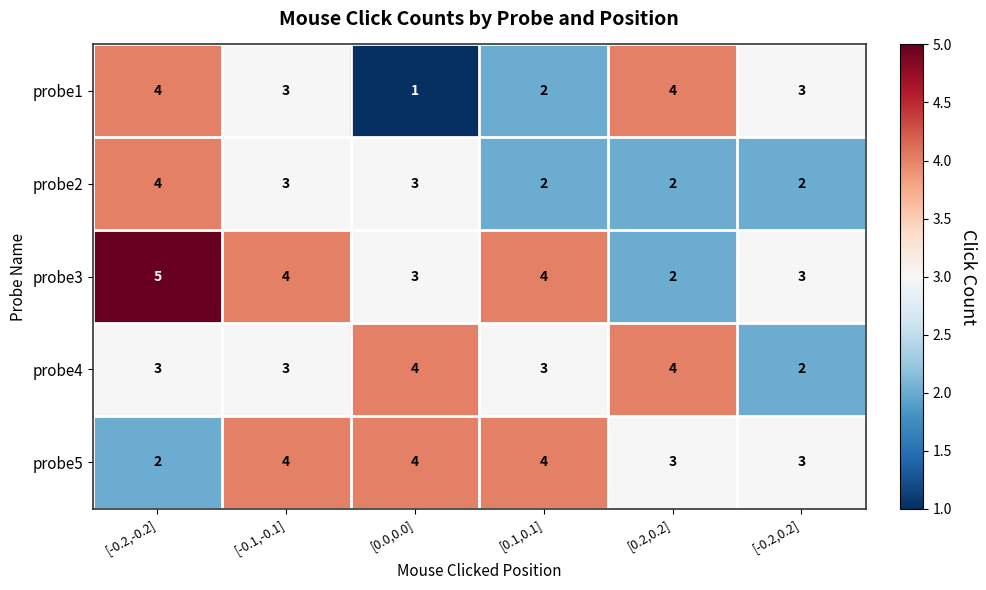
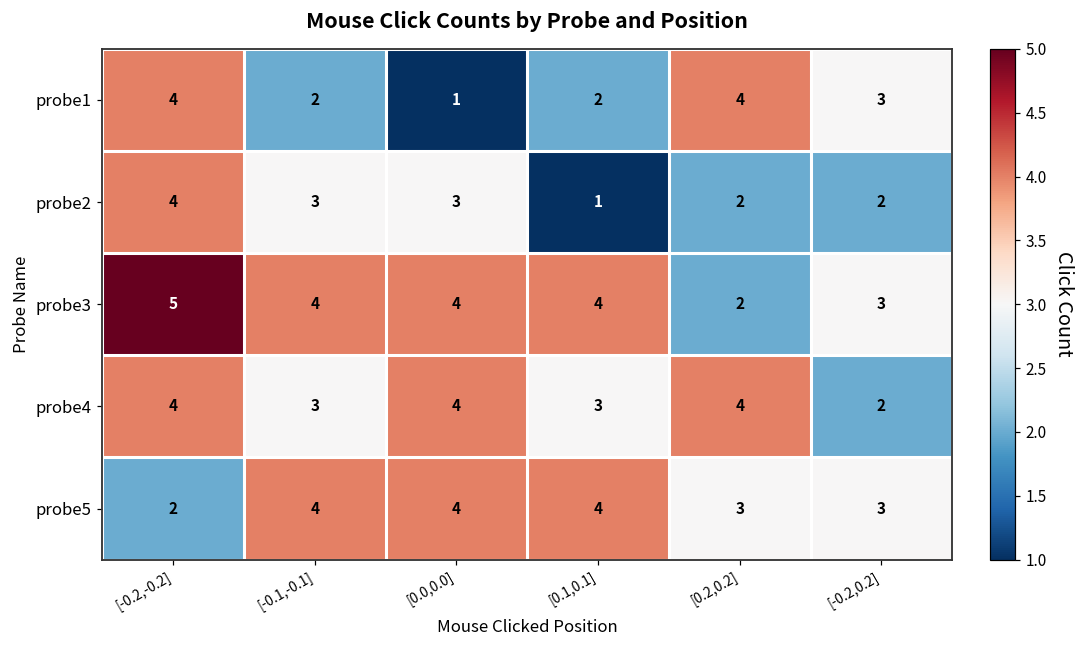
  {
    "probe1": {
      "[-0.2,-0.2]": 4,
-     "[-0.1,-0.1]": 3,
+     "[-0.1,-0.1]": 2,
      "[0.0,0.0]": 1,
      "[0.1,0.1]": 2,
      "[0.2,0.2]": 4,
      "[-0.2,0.2]": 3
    },
    "probe2": {
      "[-0.2,-0.2]": 4,
      "[-0.1,-0.1]": 3,
      "[0.0,0.0]": 3,
-     "[0.1,0.1]": 2,
+     "[0.1,0.1]": 1,
      "[0.2,0.2]": 2,
      "[-0.2,0.2]": 2
    },
    "probe3": {
      "[-0.2,-0.2]": 5,
      "[-0.1,-0.1]": 4,
-     "[0.0,0.0]": 3,
+     "[0.0,0.0]": 4,
      "[0.1,0.1]": 4,
      "[0.2,0.2]": 2,
      "[-0.2,0.2]": 3
    },
    "probe4": {
-     "[-0.2,-0.2]": 3,
+     "[-0.2,-0.2]": 4,
      "[-0.1,-0.1]": 3,
      "[0.0,0.0]": 4,
      "[0.1,0.1]": 3,
      "[0.2,0.2]": 4,
      "[-0.2,0.2]": 2
    },
    "probe5": {
      "[-0.2,-0.2]": 2,
      "[-0.1,-0.1]": 4,
      "[0.0,0.0]": 4,
      "[0.1,0.1]": 4,
      "[0.2,0.2]": 3,
      "[-0.2,0.2]": 3
    }
  }
